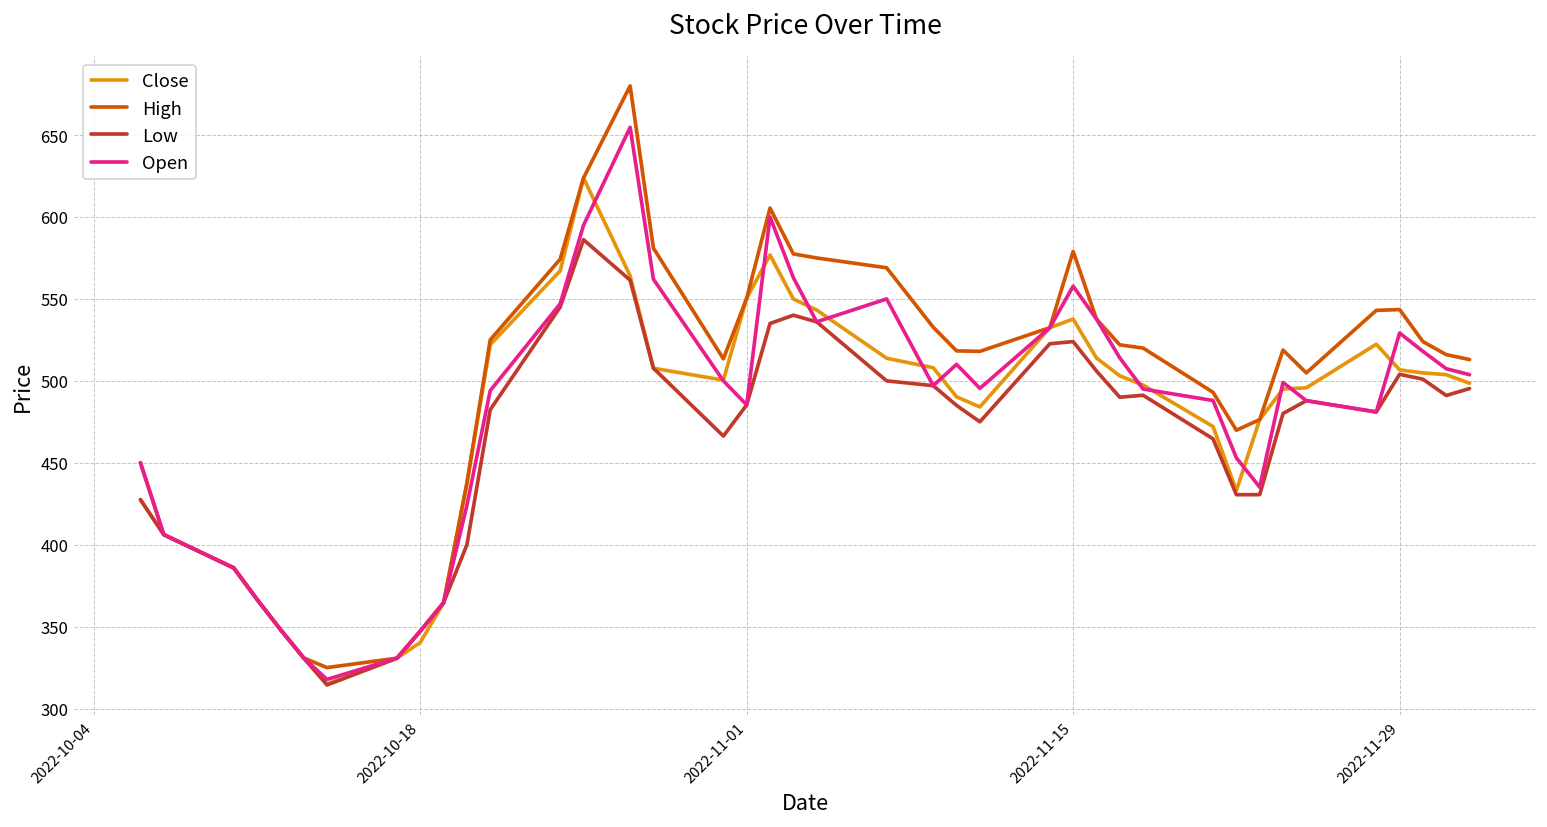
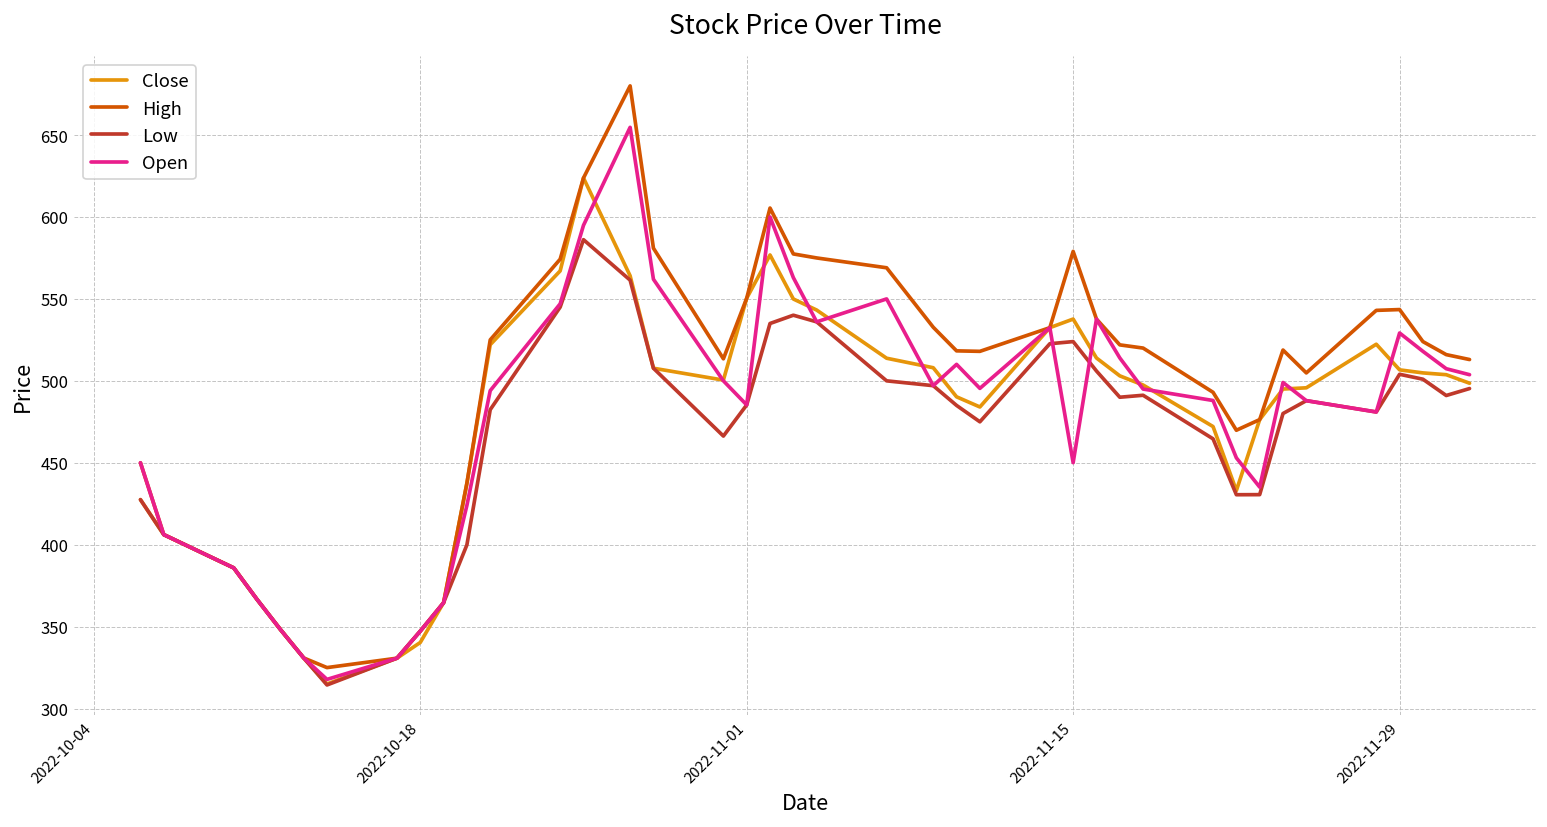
  {
    "Close": {
      "2022-10-18": 340,
      "2022-11-15": 538,
      "2022-11-29": 507
    },
    "Open": {
-     "2022-11-15": 558,
+     "2022-11-15": 450,
      "2022-11-29": 529
    }
  }
